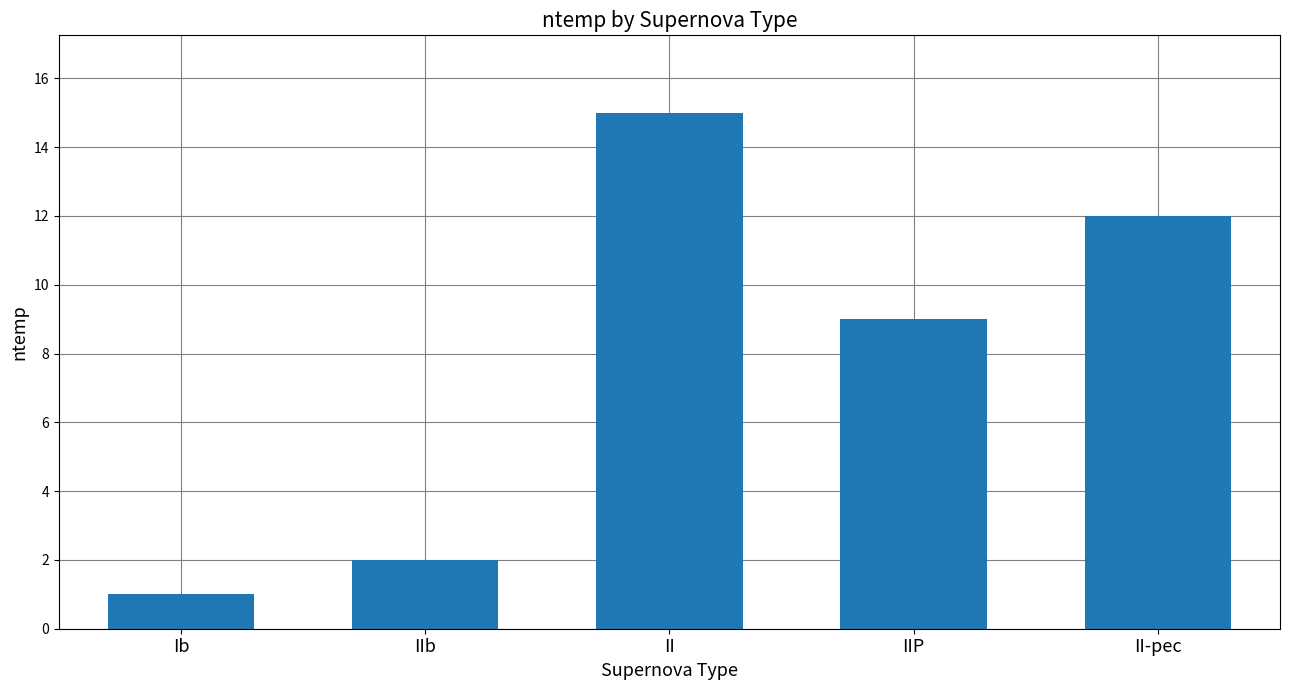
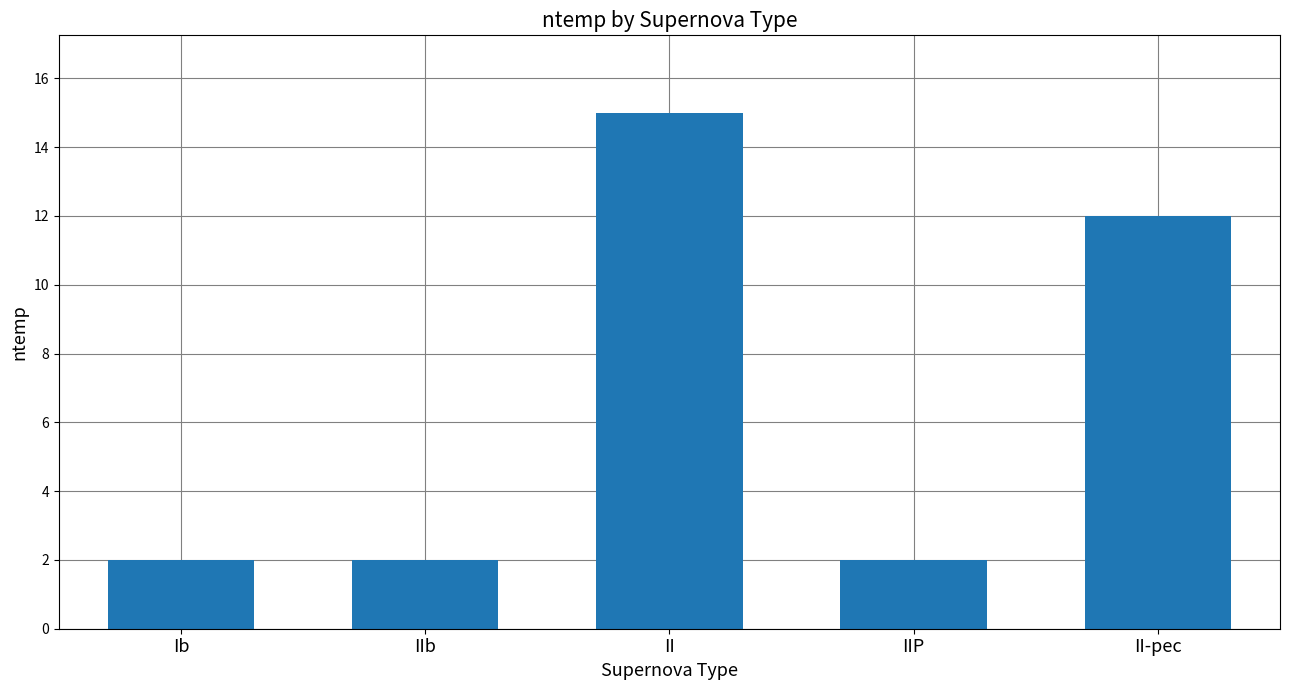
  {
-   "Ib": 1,
+   "Ib": 2,
    "IIb": 2,
    "II": 15,
-   "IIP": 9,
+   "IIP": 2,
    "II-pec": 12
  }
